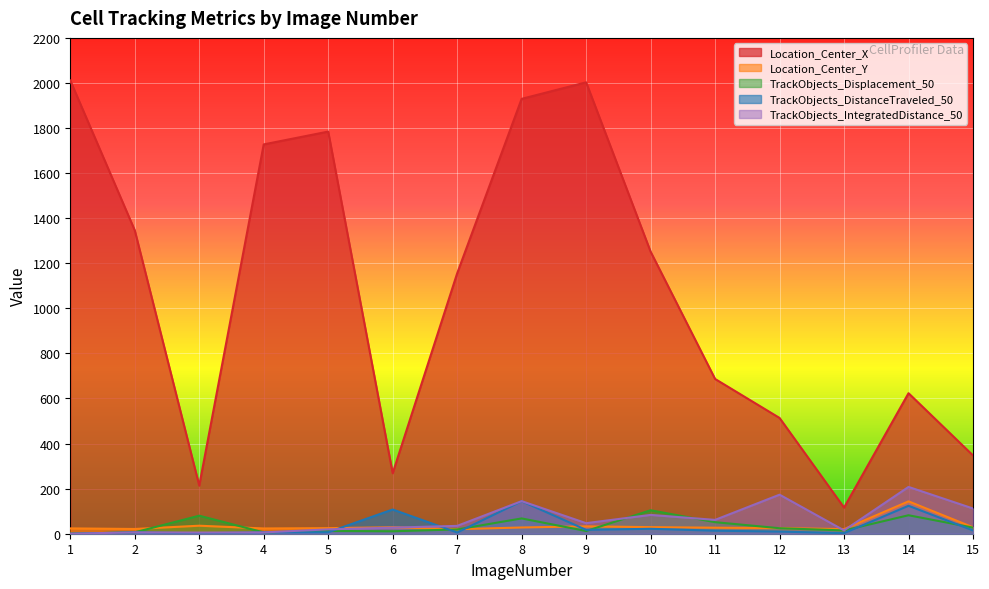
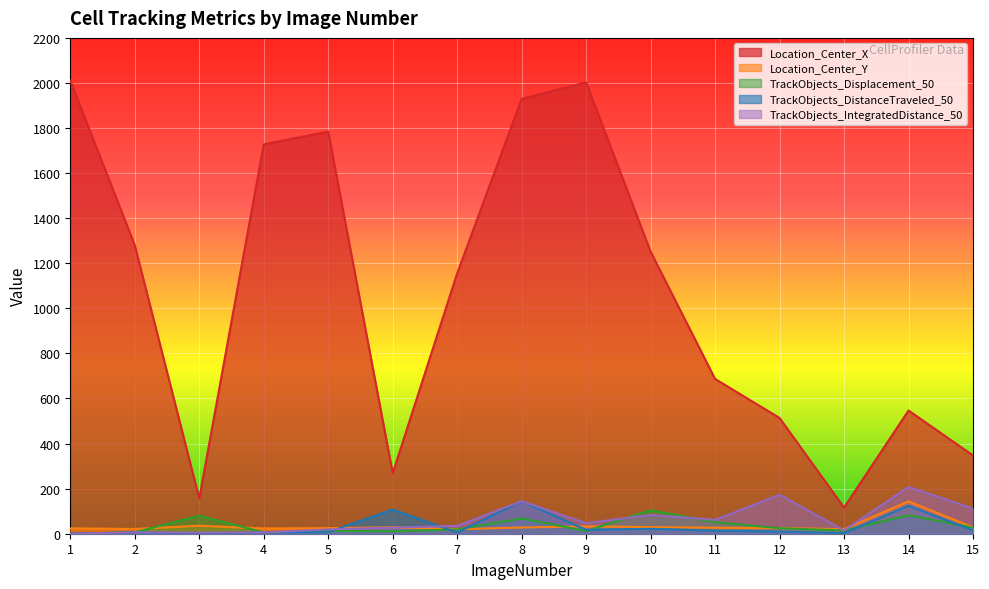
  {
    "Location_Center_X": {
      "1": 2010,
-     "2": 1350,
-     "3": 210,
+     "2": 1280,
+     "3": 160,
      "4": 1730,
      "5": 1780,
      "6": 270,
      "7": 1160,
      "8": 1930,
      "9": 2000,
      "10": 1250,
      "11": 690,
      "12": 510,
      "13": 120,
-     "14": 620,
+     "14": 550,
      "15": 350
    },
    "Location_Center_Y": {
      "1": 20,
      "2": 20,
      "3": 40,
      "4": 20,
      "8": 30,
      "9": 30,
      "11": 30,
      "14": 140
    },
    "TrackObjects_Displacement_50": {
      "3": 80,
      "6": 10,
      "8": 70,
      "10": 100,
      "14": 80
    },
    "TrackObjects_DistanceTraveled_50": {
      "6": 110,
      "7": 10,
      "11": 10,
      "12": 10,
      "13": 0,
      "14": 120,
      "15": 10
    },
    "TrackObjects_IntegratedDistance_50": {
      "7": 30,
      "9": 50,
      "10": 80,
      "12": 170,
      "14": 210,
      "15": 110
    }
  }
